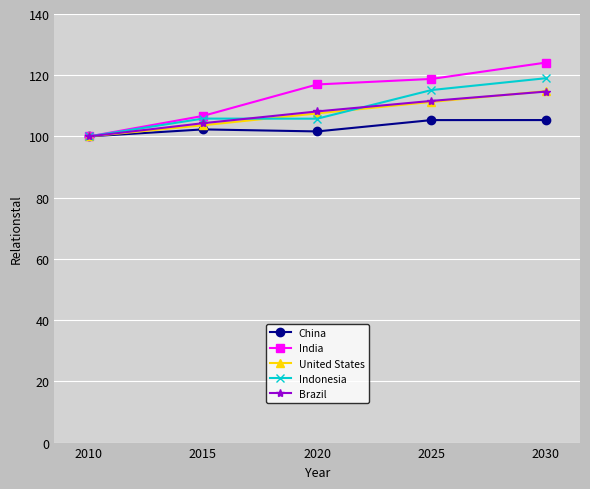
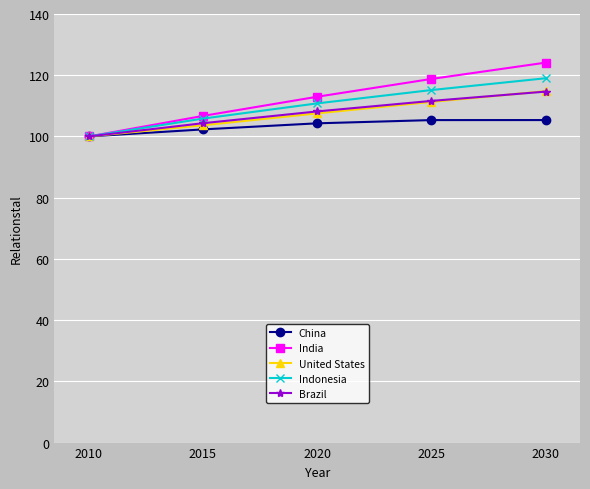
  {
    "China": {
      "2015": 102,
-     "2020": 102,
+     "2020": 104,
      "2025": 105,
      "2030": 105
    },
    "India": {
      "2015": 107,
-     "2020": 117,
+     "2020": 113,
      "2025": 119,
      "2030": 124
    },
    "Indonesia": {
      "2015": 106,
-     "2020": 106,
+     "2020": 111,
      "2025": 115,
      "2030": 119
    }
  }
